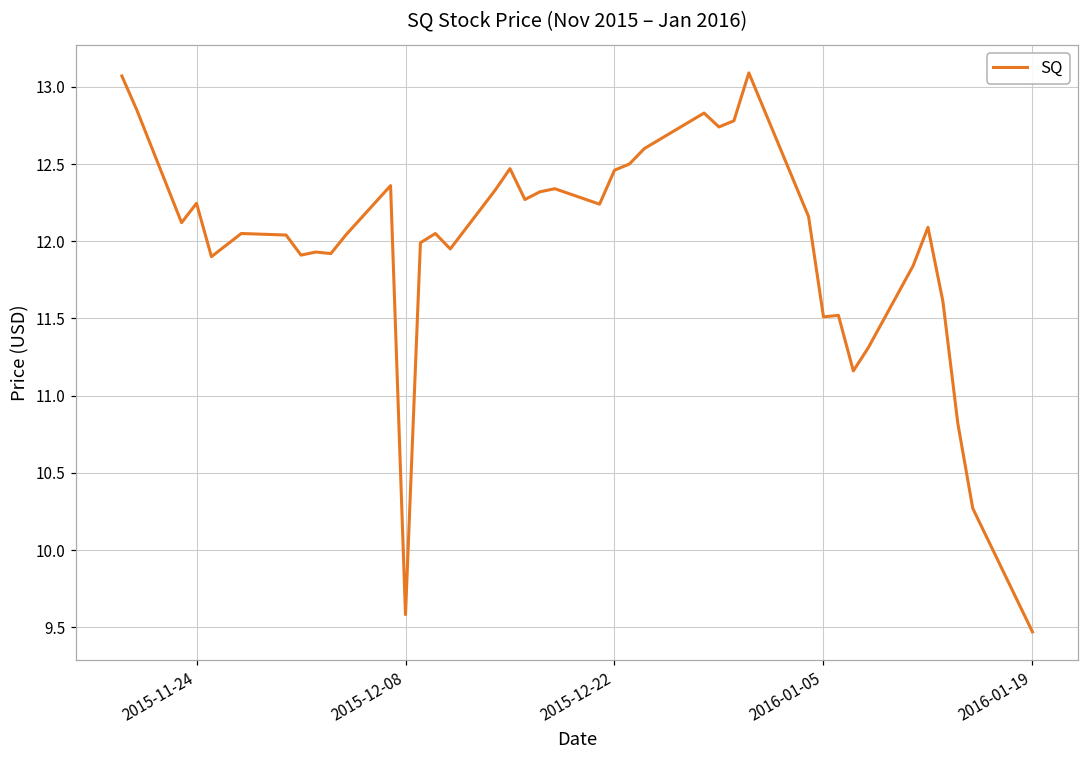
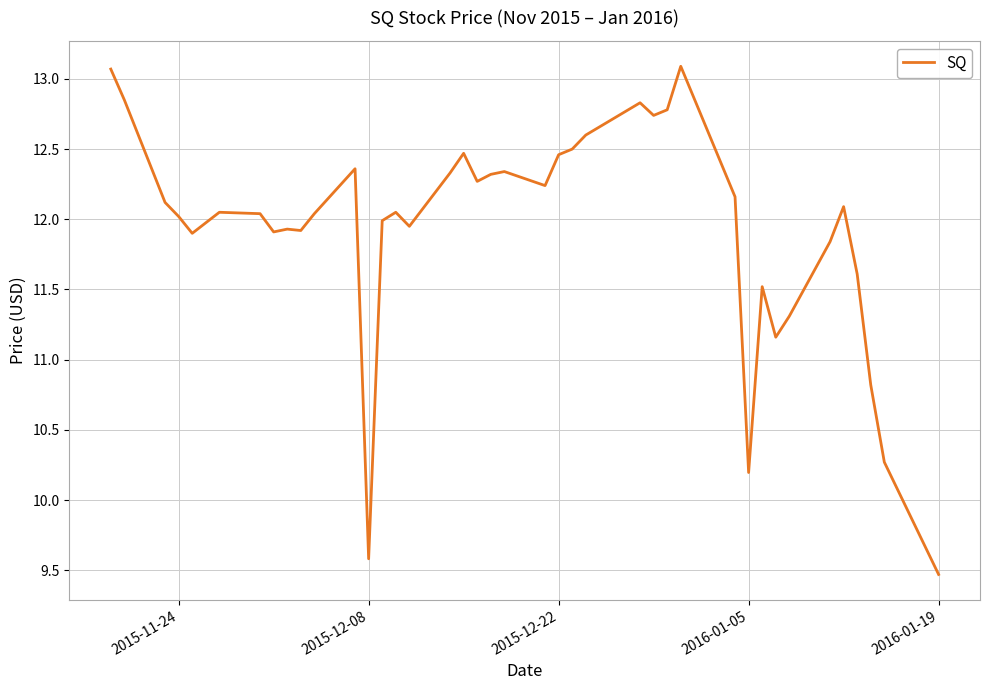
  {
-   "2015-11-24": 12.25,
+   "2015-11-24": 12.02,
    "2015-12-08": 9.58,
    "2015-12-22": 12.46,
-   "2016-01-05": 11.51,
+   "2016-01-05": 10.20,
    "2016-01-19": 9.47
  }
